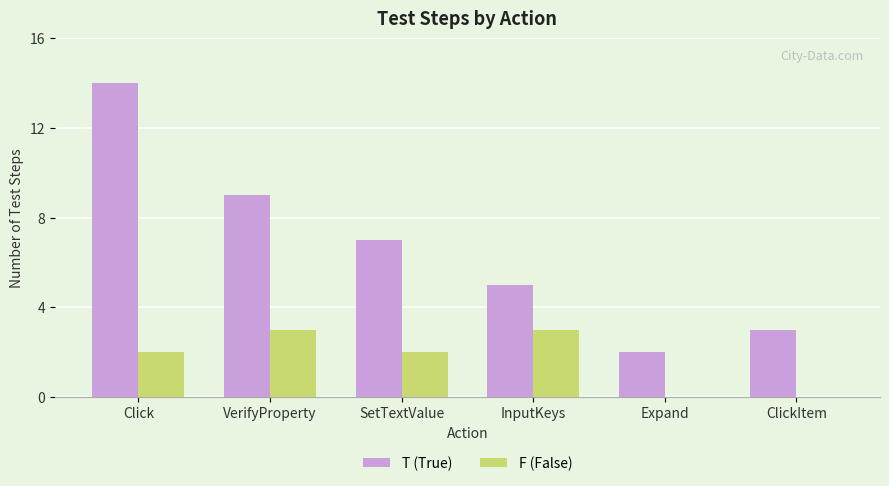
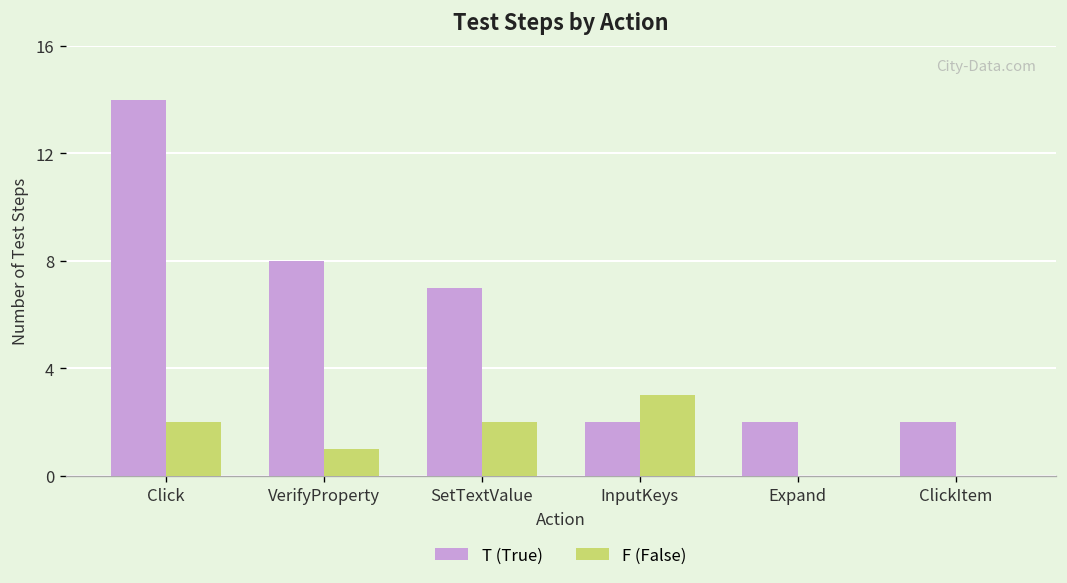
  {
    "T (True)": {
      "Click": 14,
-     "VerifyProperty": 9,
+     "VerifyProperty": 8,
      "SetTextValue": 7,
-     "InputKeys": 5,
+     "InputKeys": 2,
      "Expand": 2,
-     "ClickItem": 3
+     "ClickItem": 2
    },
    "F (False)": {
      "Click": 2,
-     "VerifyProperty": 3,
+     "VerifyProperty": 1,
      "SetTextValue": 2,
      "InputKeys": 3,
      "Expand": 0,
      "ClickItem": 0
    }
  }
